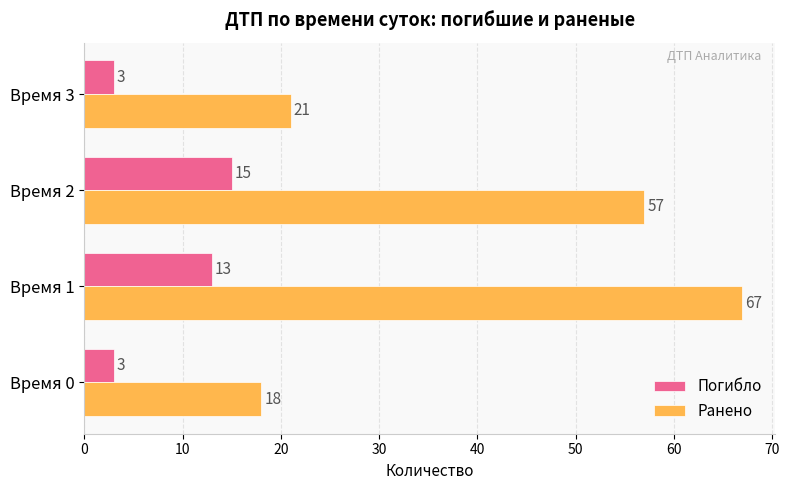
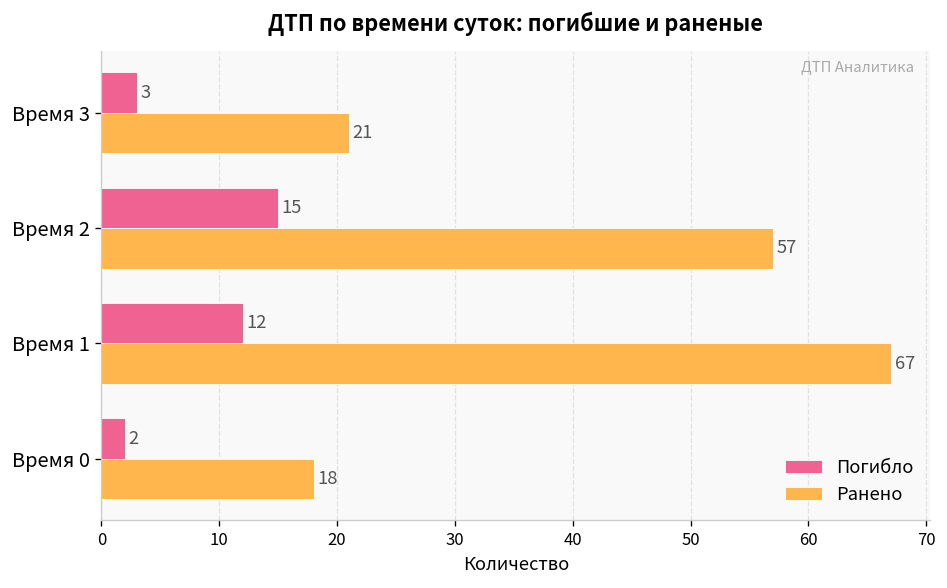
  {
    "Погибло": {
      "Время 3": 3,
      "Время 2": 15,
-     "Время 1": 13,
-     "Время 0": 3
+     "Время 1": 12,
+     "Время 0": 2
    },
    "Ранено": {
      "Время 3": 21,
      "Время 2": 57,
      "Время 1": 67,
      "Время 0": 18
    }
  }
